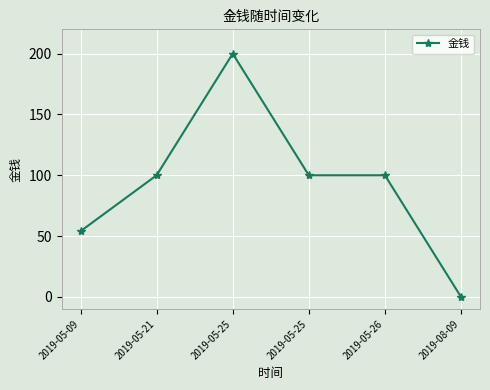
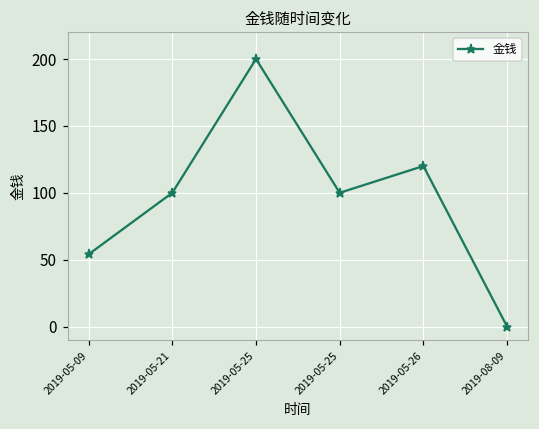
  {
    "2019-05-09": 54,
    "2019-05-21": 100,
-   "2019-05-26": 100,
+   "2019-05-26": 120,
    "2019-08-09": 0
  }
